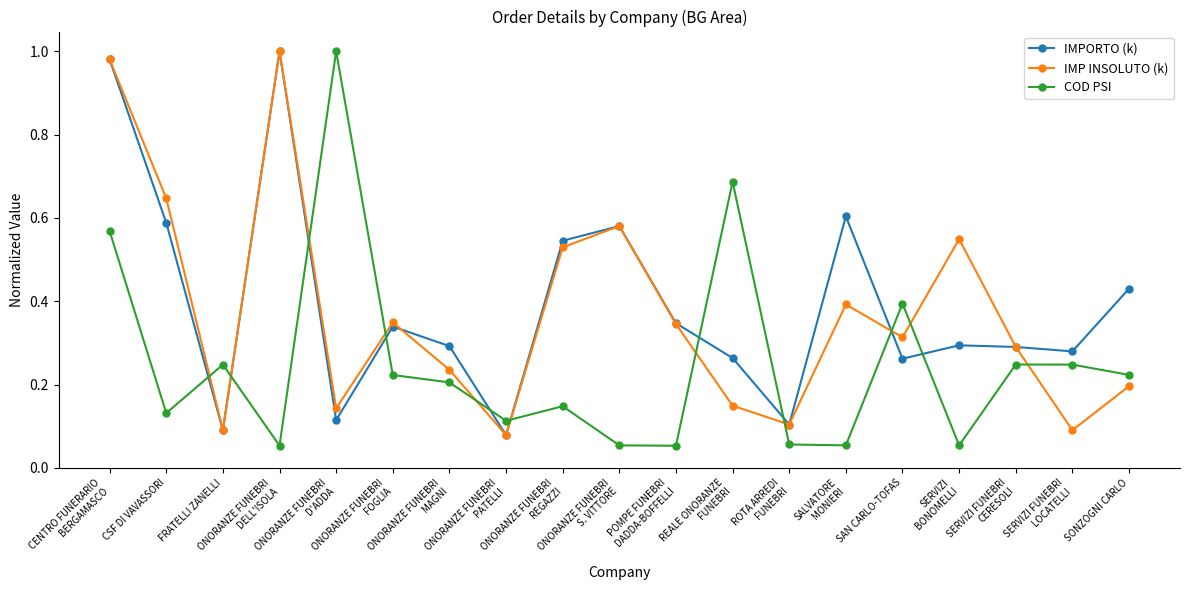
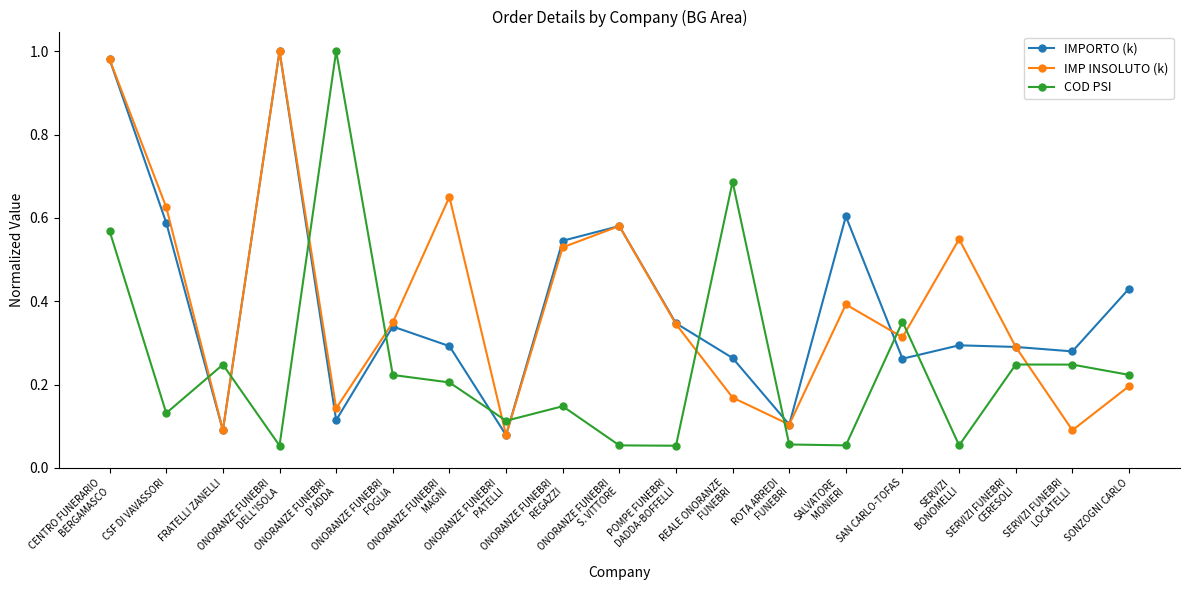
  {
    "IMPORTO (k)": {
      "CSF DI VAVASSORI": 0.59,
      "ONORANZE FUNEBRI D'ADDA": 0.11,
      "ONORANZE FUNEBRI FOGLIA": 0.34,
      "ONORANZE FUNEBRI MAGNI": 0.29,
      "ONORANZE FUNEBRI REGAZZI": 0.55,
      "REALE ONORANZE FUNEBRI": 0.26,
      "SALVATORE MONIERI": 0.60,
      "SAN CARLO-TOFAS": 0.26,
      "SERVIZI BONOMELLI": 0.29,
      "SERVIZI FUNEBRI LOCATELLI": 0.28,
      "SONZOGNI CARLO": 0.43
    },
    "IMP INSOLUTO (k)": {
-     "CSF DI VAVASSORI": 0.65,
+     "CSF DI VAVASSORI": 0.63,
      "ONORANZE FUNEBRI D'ADDA": 0.14,
      "ONORANZE FUNEBRI FOGLIA": 0.35,
-     "ONORANZE FUNEBRI MAGNI": 0.24,
+     "ONORANZE FUNEBRI MAGNI": 0.65,
      "ONORANZE FUNEBRI REGAZZI": 0.53,
-     "REALE ONORANZE FUNEBRI": 0.15,
+     "REALE ONORANZE FUNEBRI": 0.17,
      "SALVATORE MONIERI": 0.39,
      "SAN CARLO-TOFAS": 0.31,
      "SERVIZI BONOMELLI": 0.55,
      "SERVIZI FUNEBRI LOCATELLI": 0.09,
      "SONZOGNI CARLO": 0.20
    },
    "COD PSI": {
      "CENTRO FUNERARIO BERGAMASCO": 0.57,
      "CSF DI VAVASSORI": 0.13,
      "FRATELLI ZANELLI": 0.25,
      "ONORANZE FUNEBRI DELL'ISOLA": 0.05,
      "ONORANZE FUNEBRI D'ADDA": 1.00,
      "ONORANZE FUNEBRI FOGLIA": 0.22,
      "ONORANZE FUNEBRI MAGNI": 0.21,
      "ONORANZE FUNEBRI PATELLI": 0.11,
      "ONORANZE FUNEBRI REGAZZI": 0.15,
      "ONORANZE FUNEBRI S. VITTORE": 0.05,
      "POMPE FUNEBRI DADDA-BOFFELLI": 0.05,
      "REALE ONORANZE FUNEBRI": 0.69,
      "ROTA ARREDI FUNEBRI": 0.06,
      "SALVATORE MONIERI": 0.05,
-     "SAN CARLO-TOFAS": 0.39,
+     "SAN CARLO-TOFAS": 0.35,
      "SERVIZI BONOMELLI": 0.05,
      "SERVIZI FUNEBRI CERESOLI": 0.25,
      "SERVIZI FUNEBRI LOCATELLI": 0.25,
      "SONZOGNI CARLO": 0.22
    }
  }
